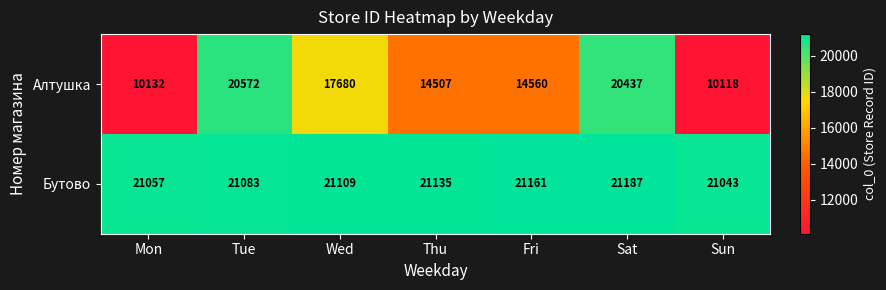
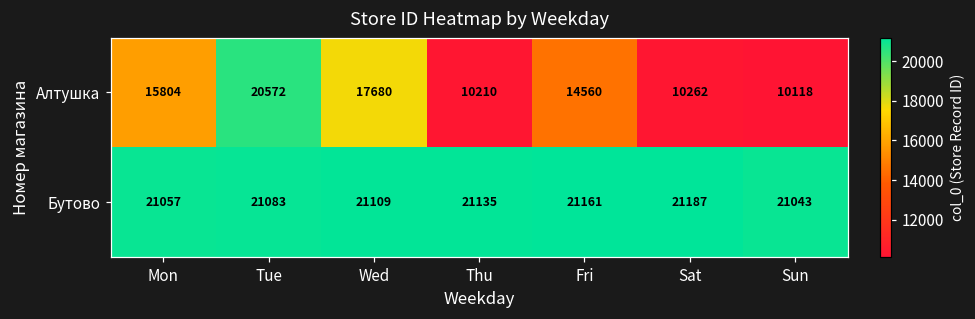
  {
    "Алтушка": {
-     "Mon": 10132,
+     "Mon": 15804,
      "Tue": 20572,
      "Wed": 17680,
-     "Thu": 14507,
+     "Thu": 10210,
      "Fri": 14560,
-     "Sat": 20437,
+     "Sat": 10262,
      "Sun": 10118
    },
    "Бутово": {
      "Mon": 21057,
      "Tue": 21083,
      "Wed": 21109,
      "Thu": 21135,
      "Fri": 21161,
      "Sat": 21187,
      "Sun": 21043
    }
  }
